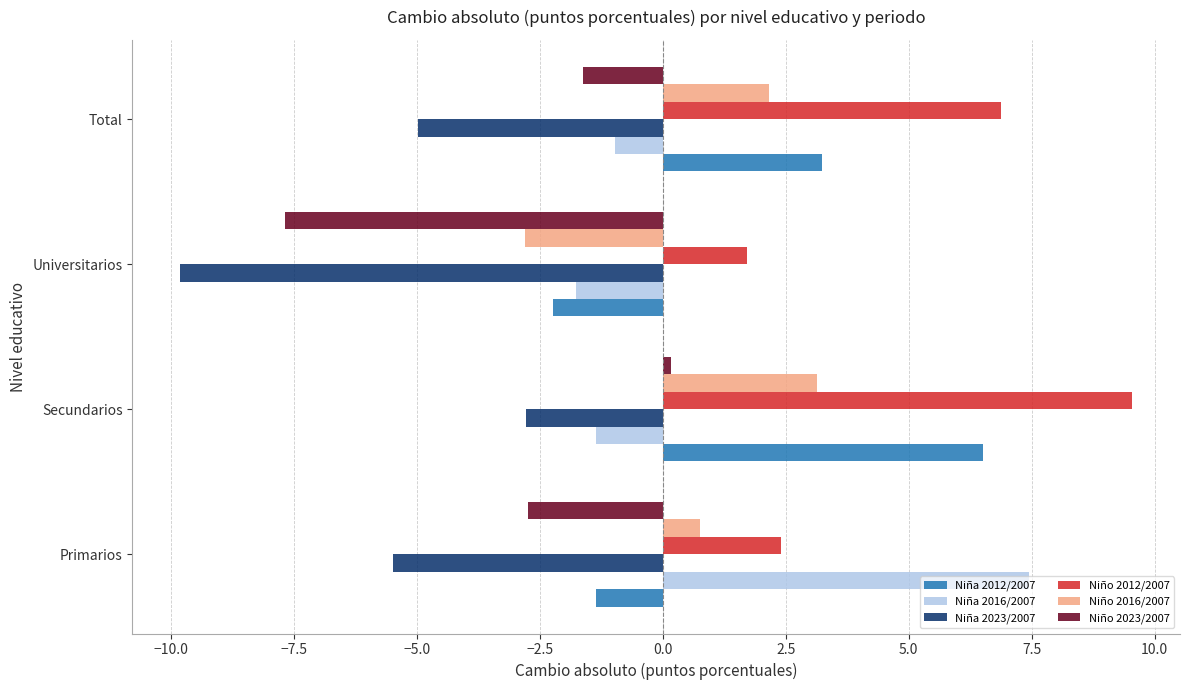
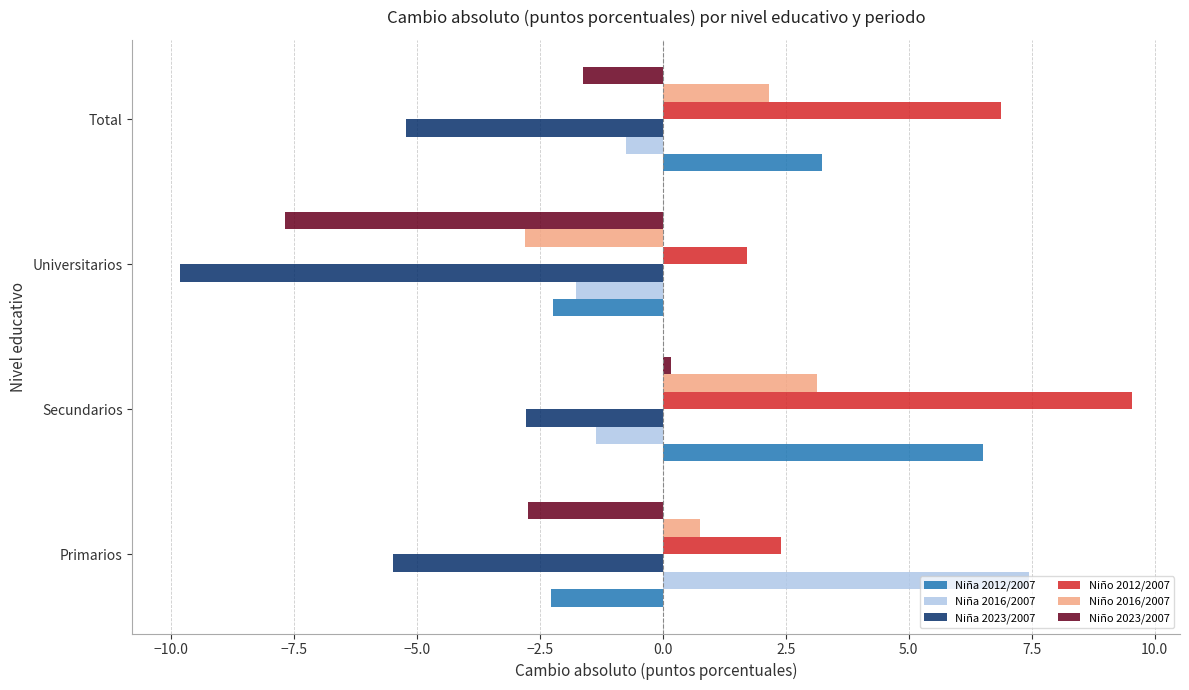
  {
    "Niña 2012/2007": {
      "Total": 3.2,
      "Universitarios": -2.2,
      "Secundarios": 6.5,
-     "Primarios": -1.4
+     "Primarios": -2.3
    },
    "Niña 2016/2007": {
-     "Total": -1.0,
+     "Total": -0.8,
      "Universitarios": -1.8,
      "Secundarios": -1.4
    },
    "Niña 2023/2007": {
-     "Total": -5.0,
+     "Total": -5.2,
      "Universitarios": -9.8,
      "Secundarios": -2.8,
      "Primarios": -5.5
    },
    "Niño 2012/2007": {
      "Total": 6.9,
      "Universitarios": 1.7,
      "Secundarios": 9.5,
      "Primarios": 2.4
    },
    "Niño 2016/2007": {
      "Total": 2.2,
      "Universitarios": -2.8,
      "Secundarios": 3.1,
      "Primarios": 0.8
    },
    "Niño 2023/2007": {
      "Total": -1.6,
      "Universitarios": -7.7,
      "Secundarios": 0.2,
      "Primarios": -2.7
    }
  }
